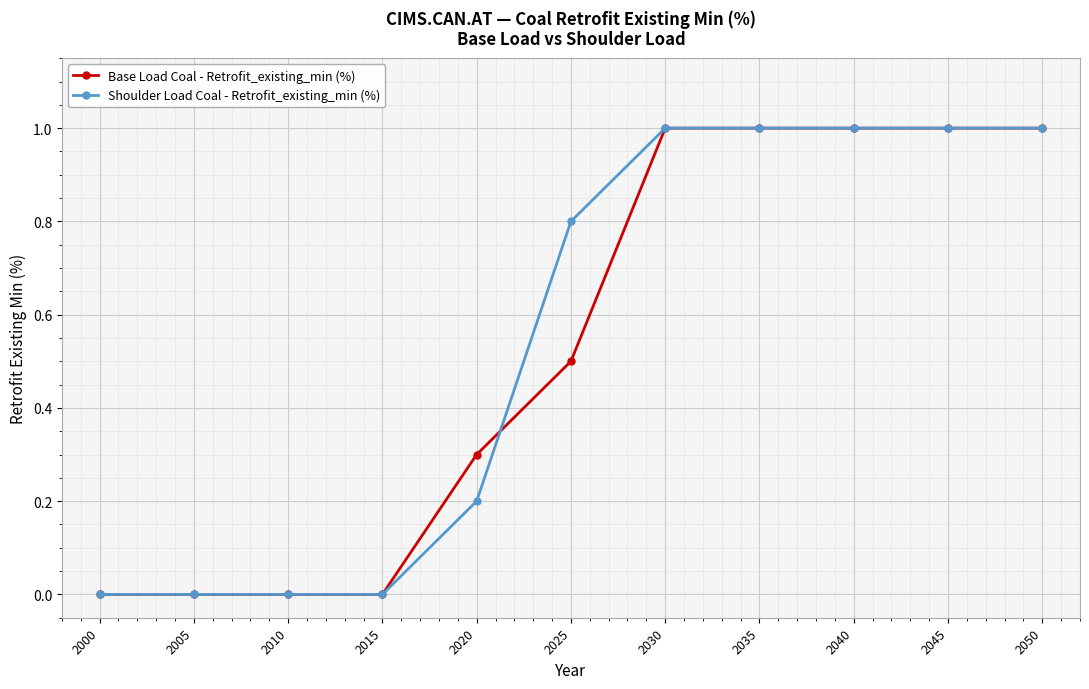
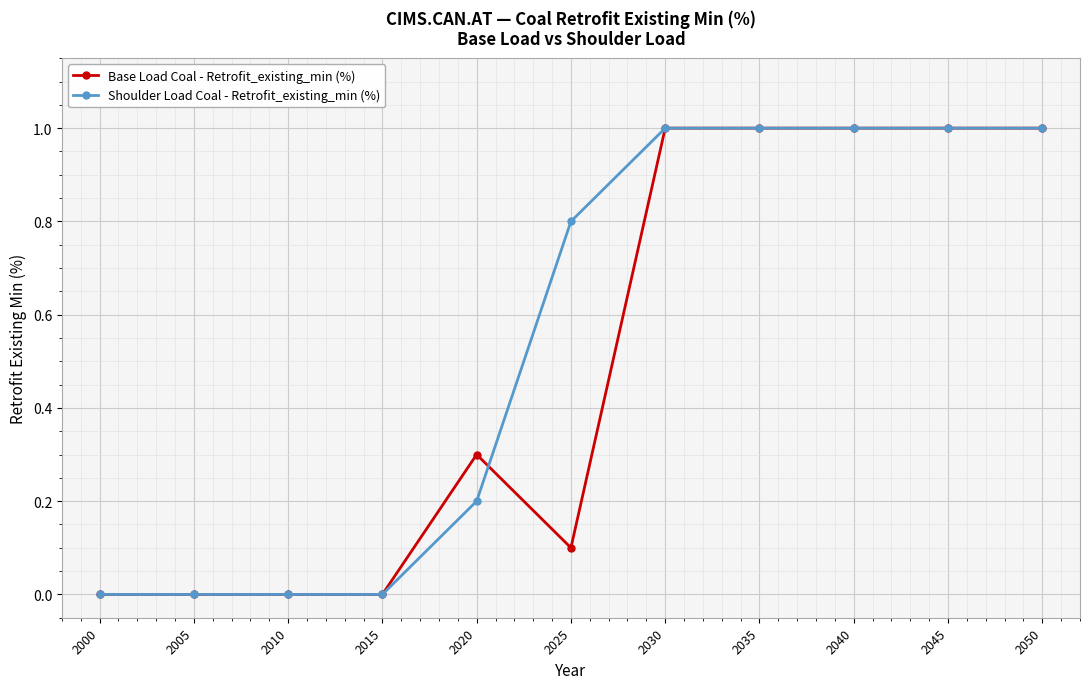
  {
    "Base Load Coal - Retrofit_existing_min (%)": {
      "2020": 0.3,
-     "2025": 0.5
+     "2025": 0.1
    },
    "Shoulder Load Coal - Retrofit_existing_min (%)": {
      "2020": 0.2,
      "2025": 0.8
    }
  }
